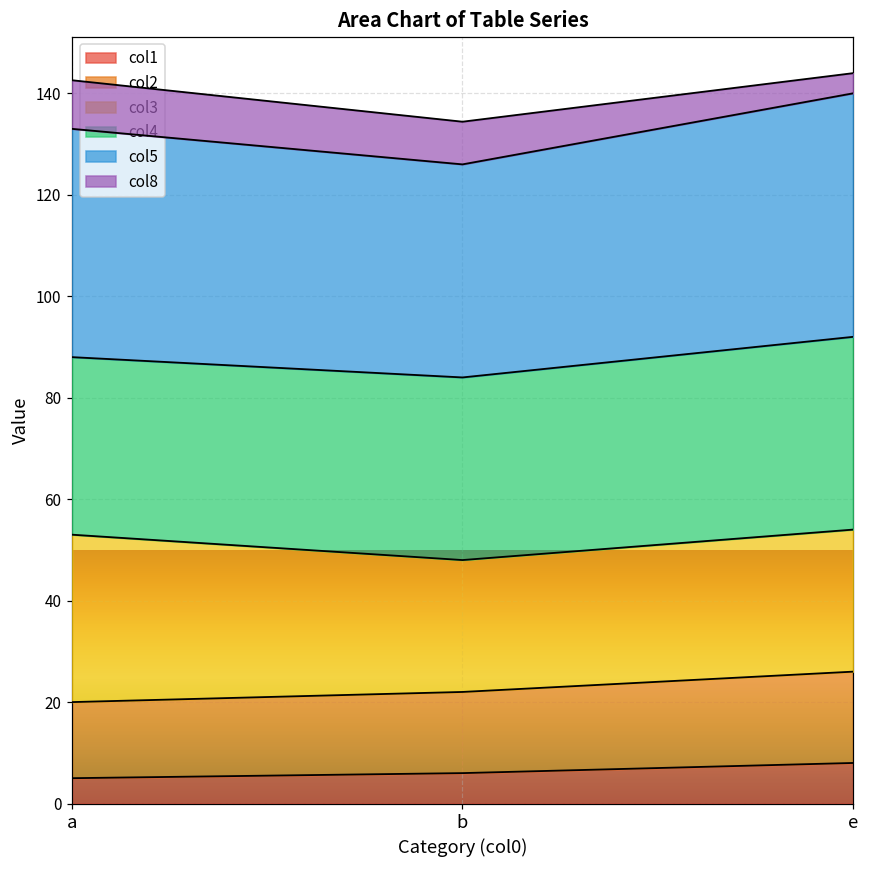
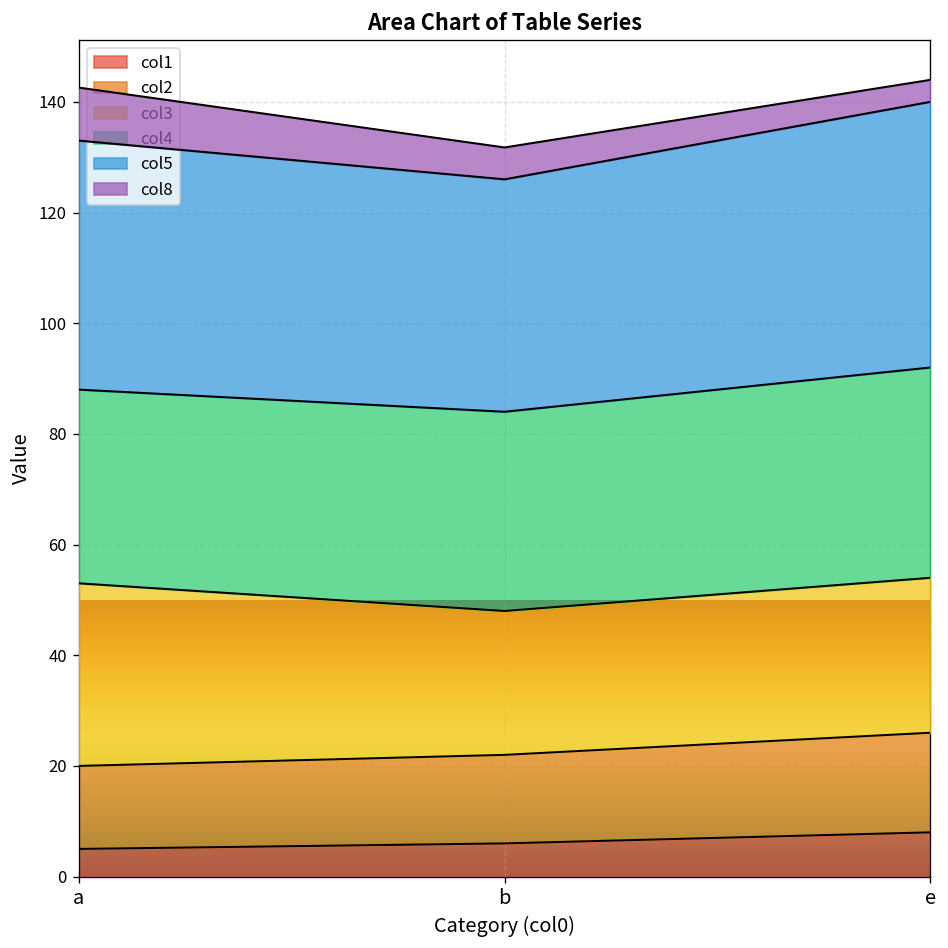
  {
    "col3": {
      "a": 33,
      "b": 26,
      "e": 28
    },
    "col4": {
      "a": 35,
      "b": 36,
      "e": 38
    },
    "col5": {
      "a": 45,
      "b": 42,
      "e": 48
    },
    "col8": {
      "a": 10,
-     "b": 8,
+     "b": 6,
      "e": 4
    }
  }
